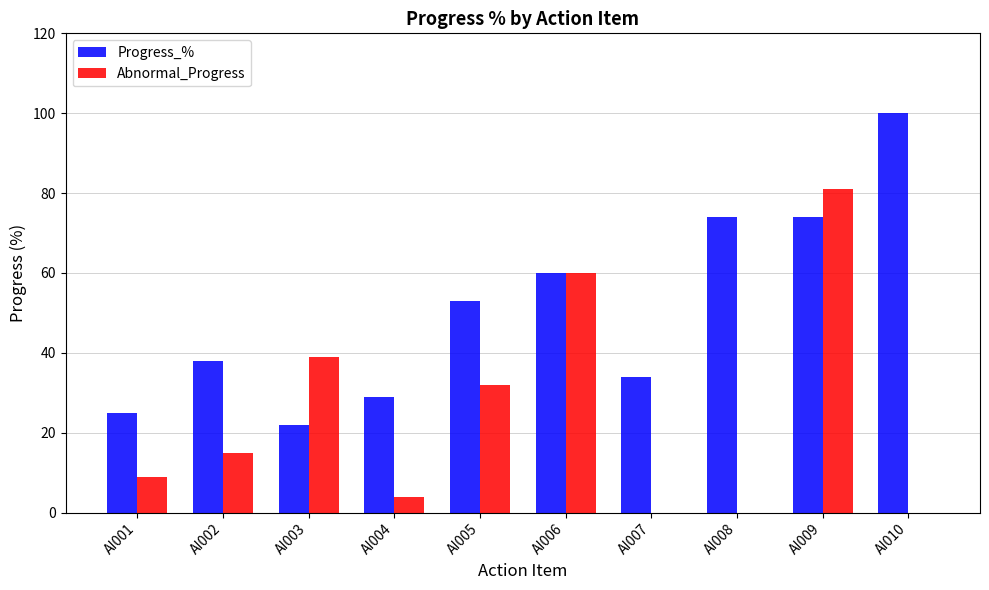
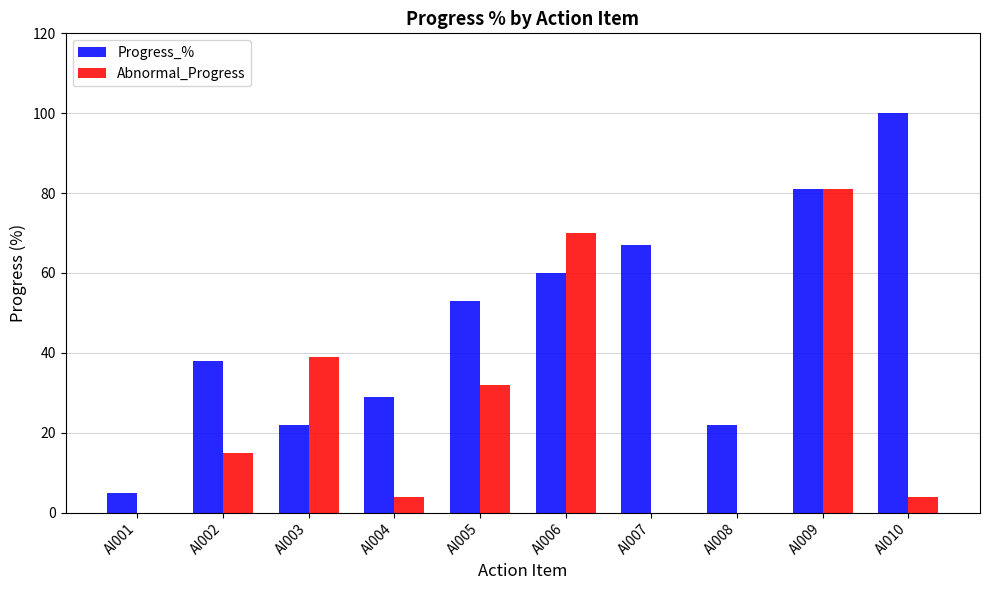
  {
    "Progress_%": {
-     "AI001": 25,
+     "AI001": 5,
      "AI002": 38,
      "AI003": 22,
      "AI004": 29,
      "AI005": 53,
      "AI006": 60,
-     "AI007": 34,
-     "AI008": 74,
-     "AI009": 74,
+     "AI007": 67,
+     "AI008": 22,
+     "AI009": 81,
      "AI010": 100
    },
    "Abnormal_Progress": {
-     "AI001": 9,
+     "AI001": 0,
      "AI002": 15,
      "AI003": 39,
      "AI004": 4,
      "AI005": 32,
-     "AI006": 60,
+     "AI006": 70,
      "AI007": 0,
      "AI008": 0,
      "AI009": 81,
-     "AI010": 0
+     "AI010": 4
    }
  }
